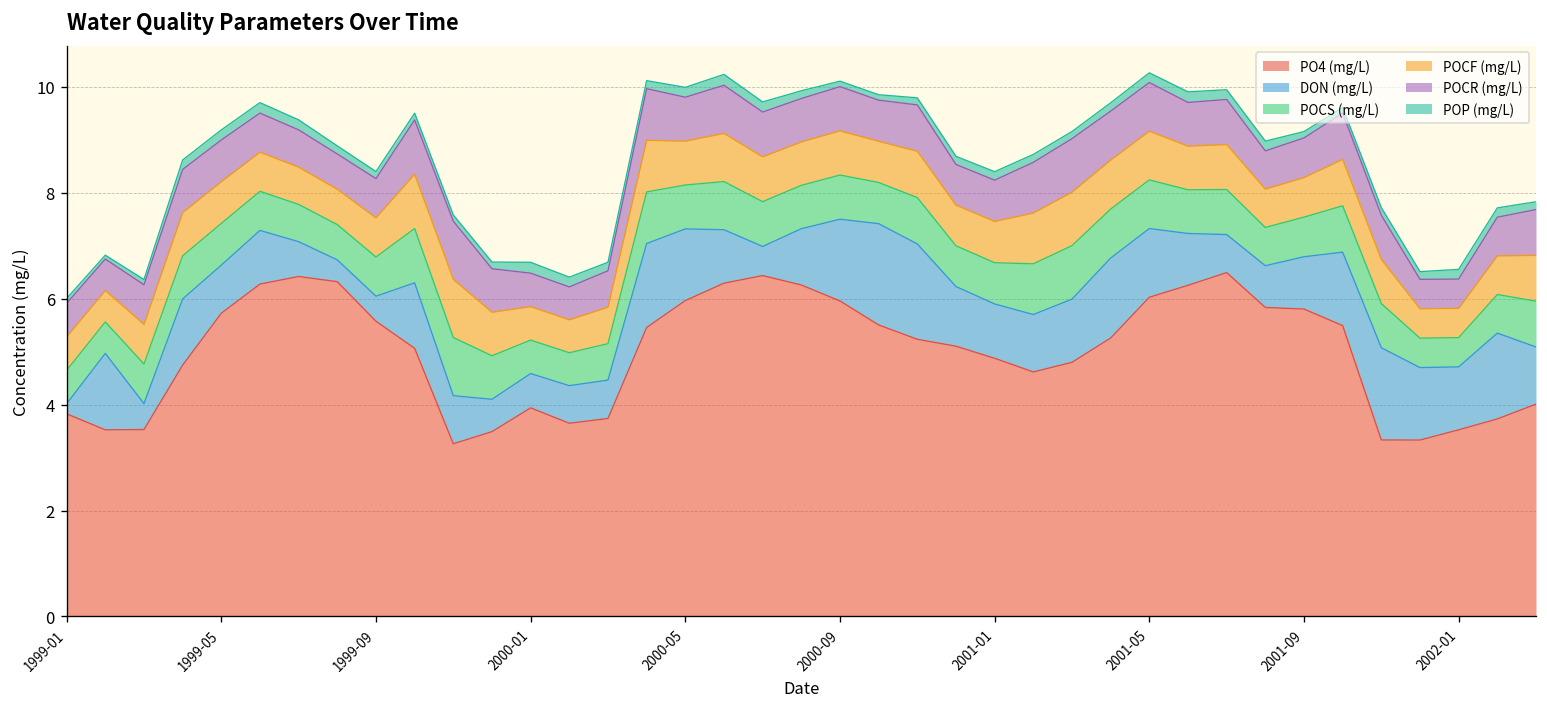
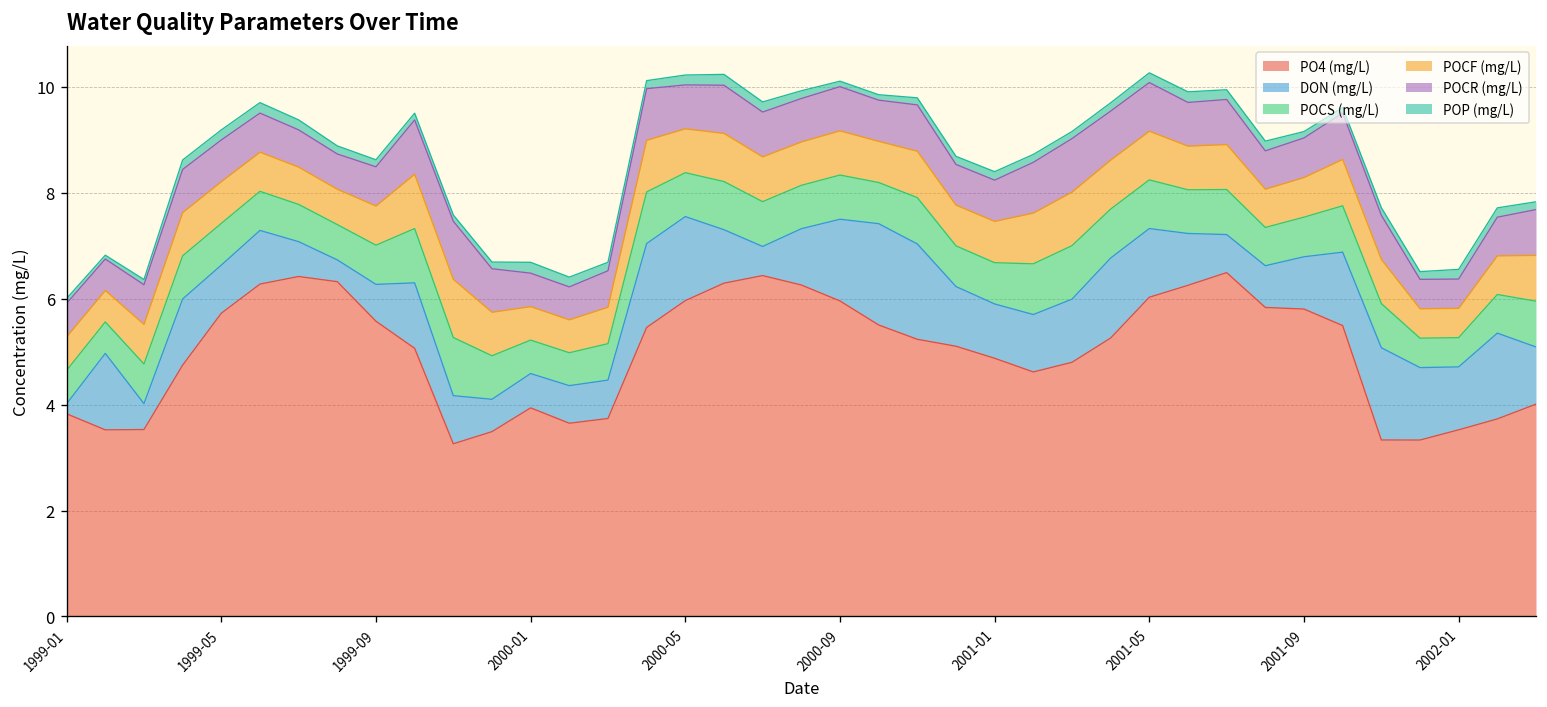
  {
    "PO4 (mg/L)": {
      "1999-01": 3.8,
      "1999-05": 5.7,
      "1999-09": 5.6,
      "2000-01": 3.9,
      "2000-05": 6.0,
      "2000-09": 6.0,
      "2001-01": 4.9,
      "2001-05": 6.0,
      "2001-09": 5.8,
      "2002-01": 3.5
    },
    "DON (mg/L)": {
      "1999-01": 0.2,
      "1999-05": 0.9,
-     "1999-09": 0.5,
+     "1999-09": 0.7,
      "2000-01": 0.6,
-     "2000-05": 1.4,
+     "2000-05": 1.6,
      "2000-09": 1.5,
      "2001-01": 1.0,
      "2001-05": 1.3,
      "2001-09": 1.0,
      "2002-01": 1.2
    },
    "POCF (mg/L)": {
      "1999-01": 0.6,
      "1999-05": 0.8,
      "1999-09": 0.7,
      "2000-01": 0.6,
      "2000-05": 0.8,
      "2000-09": 0.8,
      "2001-01": 0.8,
      "2001-05": 0.9,
      "2001-09": 0.7,
      "2002-01": 0.6
    },
    "POCR (mg/L)": {
      "1999-01": 0.6,
      "1999-05": 0.8,
      "1999-09": 0.7,
      "2000-01": 0.6,
      "2000-05": 0.8,
      "2000-09": 0.8,
      "2001-01": 0.8,
      "2001-05": 0.9,
      "2001-09": 0.7,
      "2002-01": 0.6
    }
  }
